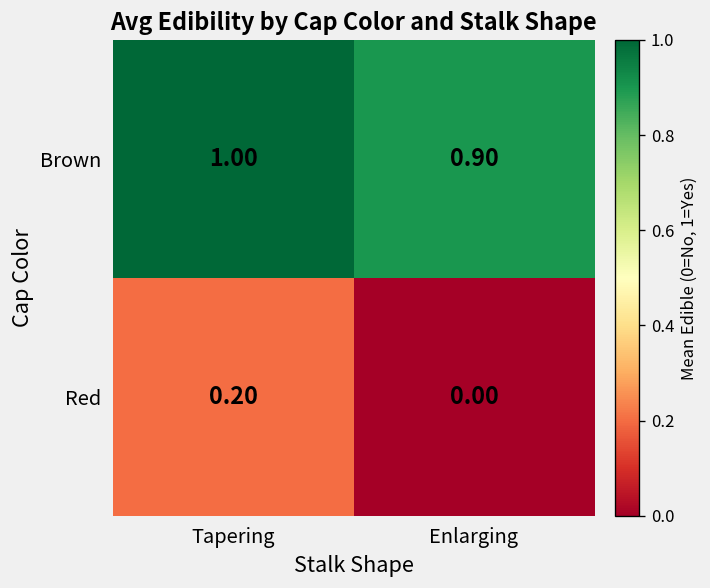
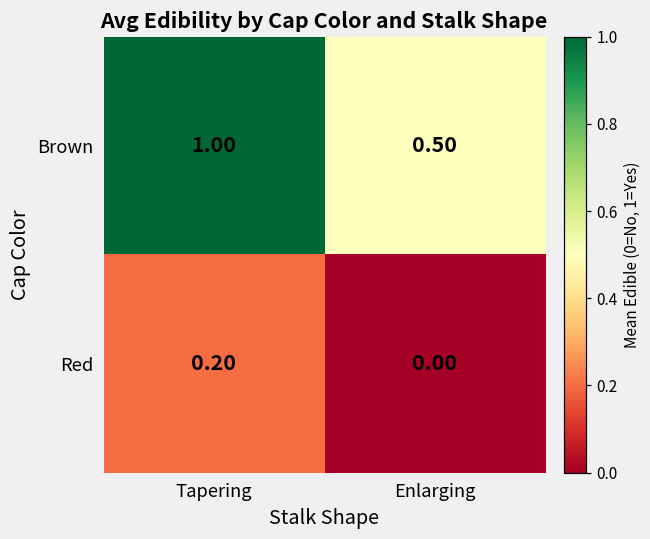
  {
    "Brown": {
      "Tapering": 1.00,
-     "Enlarging": 0.90
+     "Enlarging": 0.50
    },
    "Red": {
      "Tapering": 0.20,
      "Enlarging": 0.00
    }
  }
